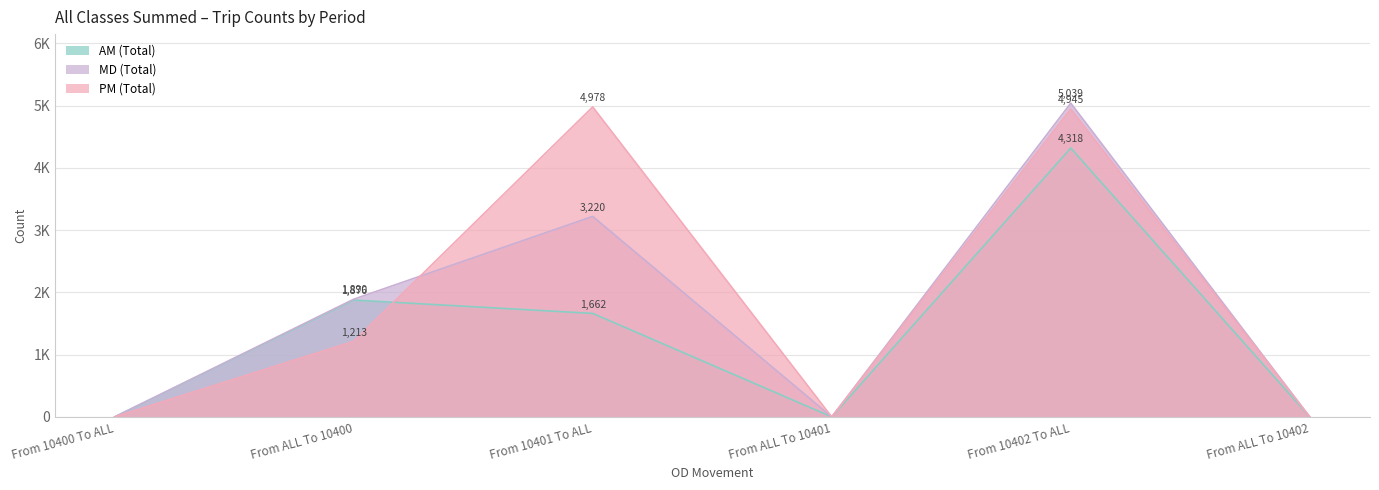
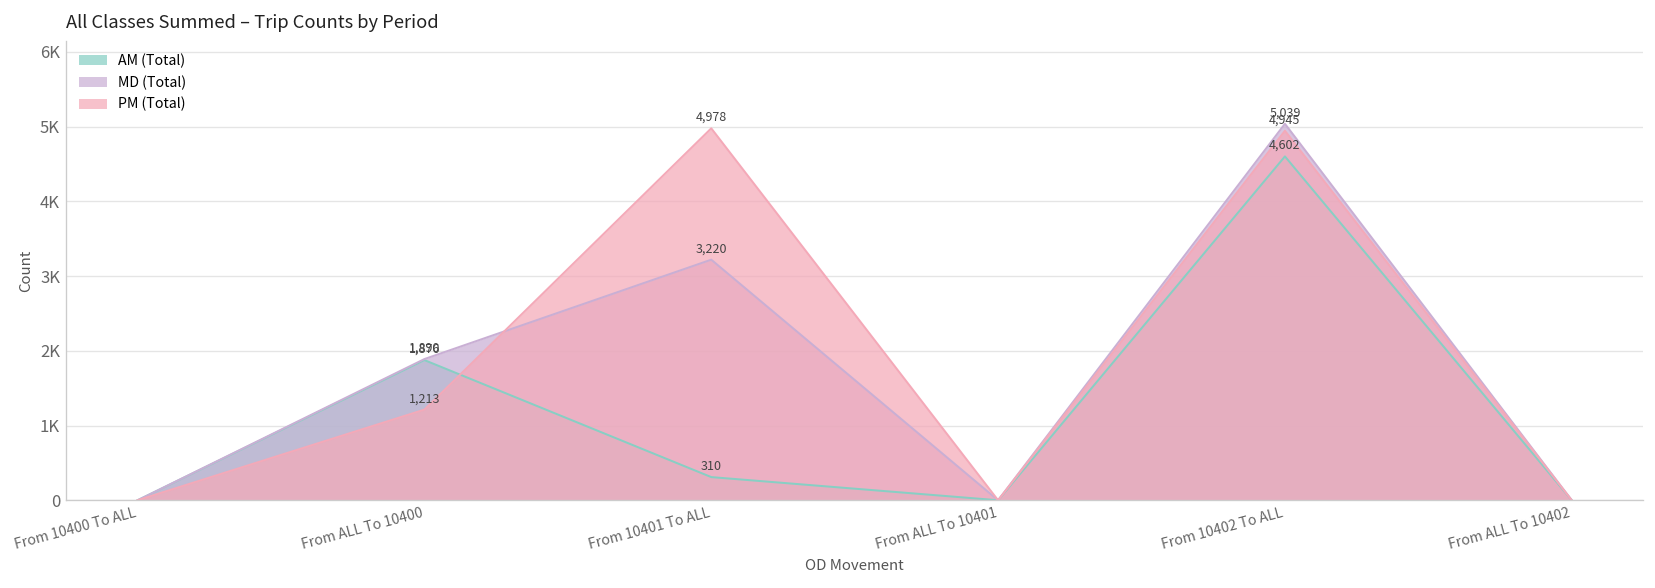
  {
    "AM (Total)": {
-     "From 10401 To ALL": "1,662",
-     "From 10402 To ALL": "4,318"
+     "From 10401 To ALL": "310",
+     "From 10402 To ALL": "4,602"
    }
  }
